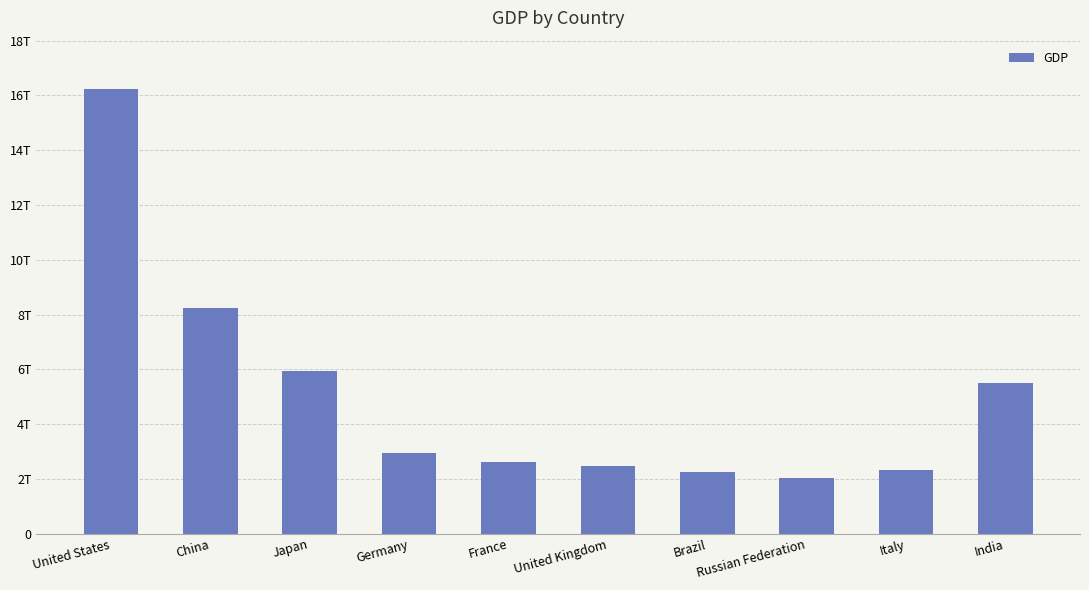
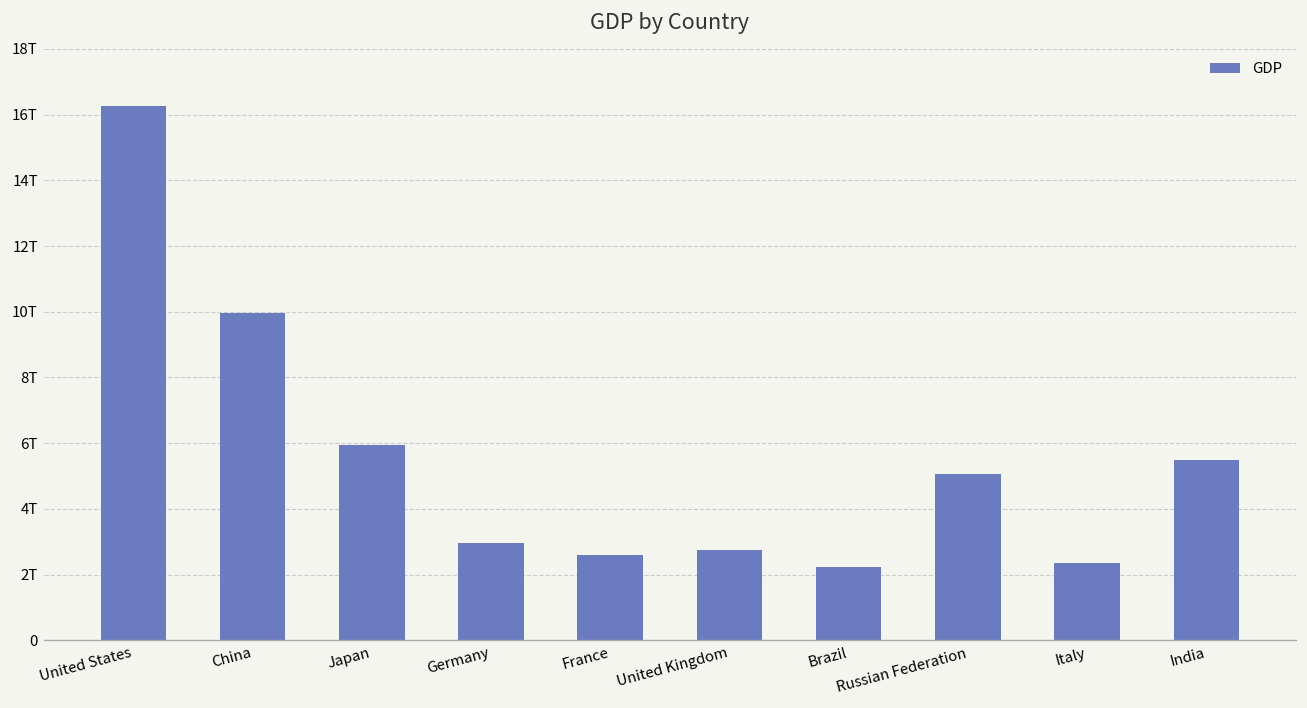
  {
    "United States": "16.2T",
-   "China": "8.2T",
+   "China": "10.0T",
    "Japan": "5.9T",
    "Germany": "3.0T",
    "France": "2.6T",
-   "United Kingdom": "2.5T",
+   "United Kingdom": "2.8T",
    "Brazil": "2.2T",
-   "Russian Federation": "2.0T",
+   "Russian Federation": "5.1T",
    "Italy": "2.3T",
    "India": "5.5T"
  }
